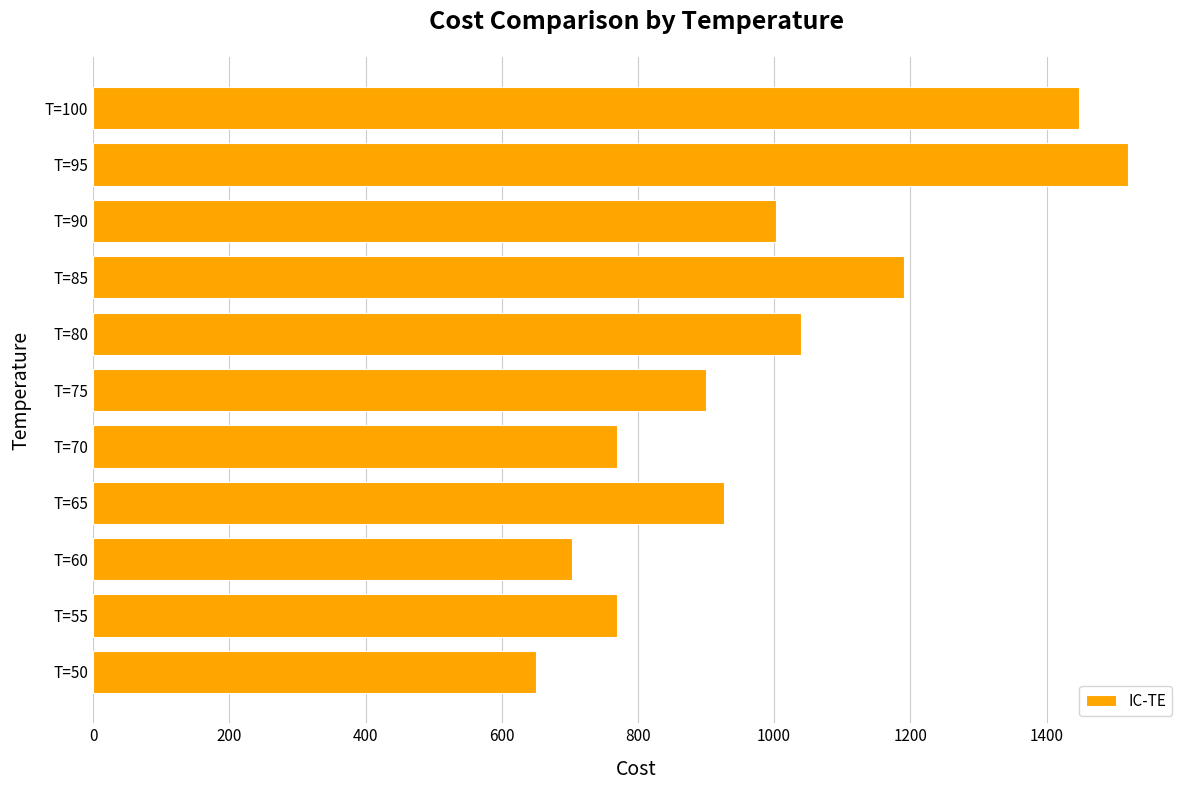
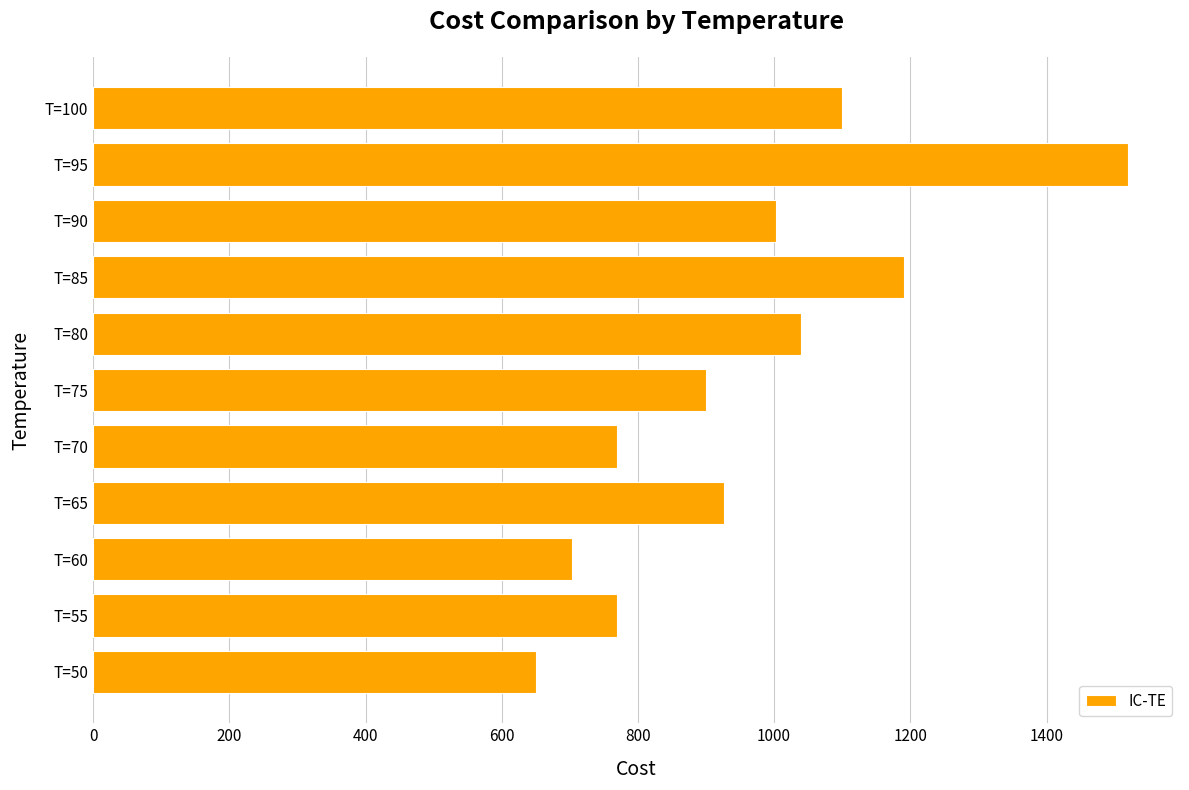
  {
-   "T=100": 1450,
+   "T=100": 1100,
    "T=95": 1520,
    "T=90": 1000,
    "T=85": 1190,
    "T=80": 1040,
    "T=75": 900,
    "T=70": 770,
    "T=65": 930,
    "T=60": 700,
    "T=55": 770,
    "T=50": 650
  }
